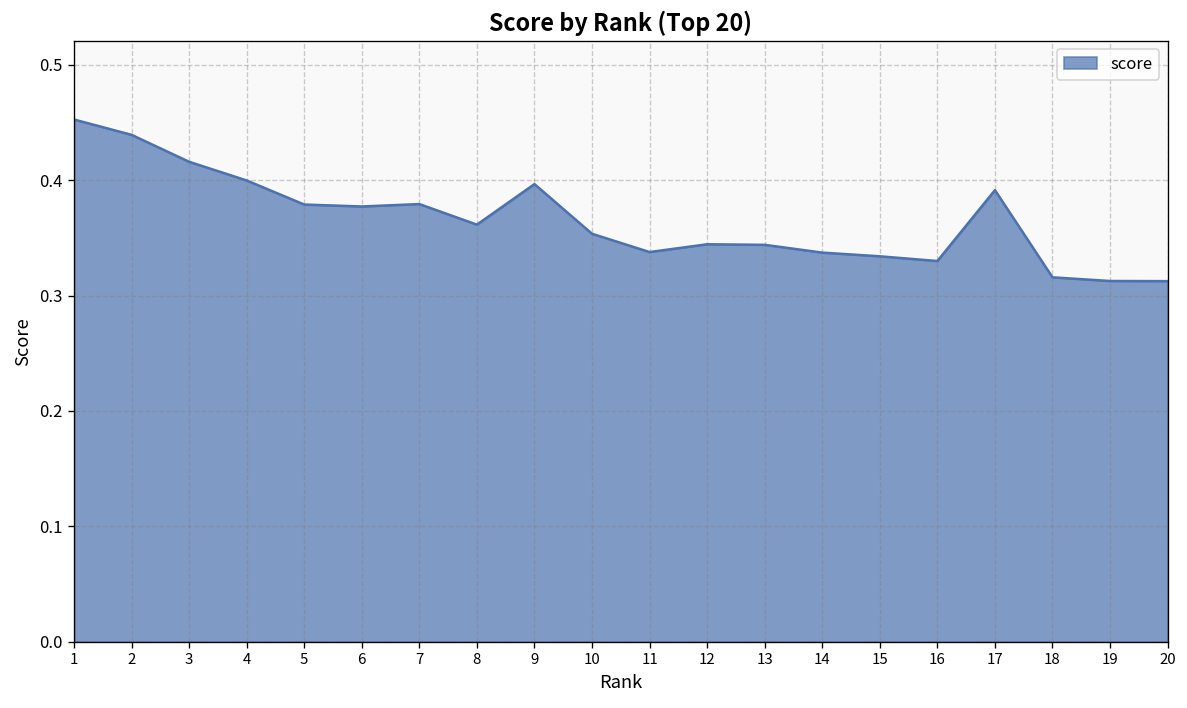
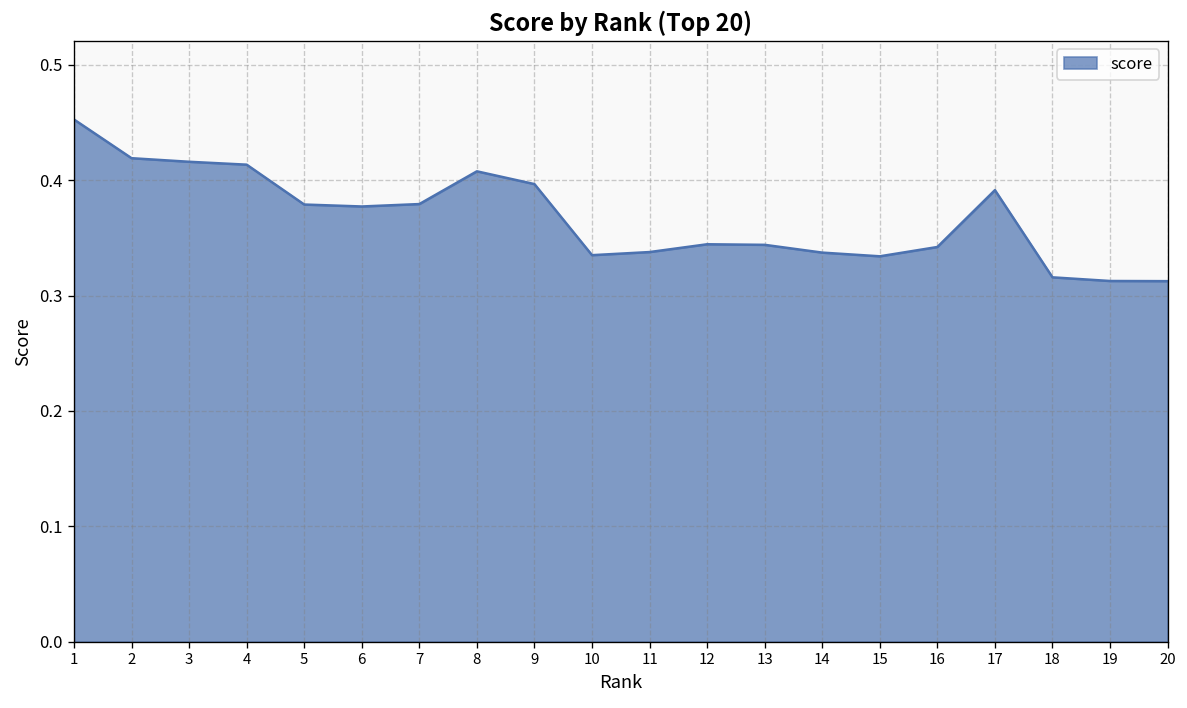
  {
    "1": 0.45,
-   "2": 0.44,
+   "2": 0.42,
    "3": 0.42,
-   "4": 0.40,
+   "4": 0.41,
    "5": 0.38,
    "6": 0.38,
    "7": 0.38,
-   "8": 0.36,
+   "8": 0.41,
    "9": 0.40,
-   "10": 0.35,
+   "10": 0.34,
    "11": 0.34,
    "12": 0.34,
    "13": 0.34,
    "14": 0.34,
    "15": 0.33,
-   "16": 0.33,
+   "16": 0.34,
    "17": 0.39,
    "18": 0.32,
    "19": 0.31,
    "20": 0.31
  }
